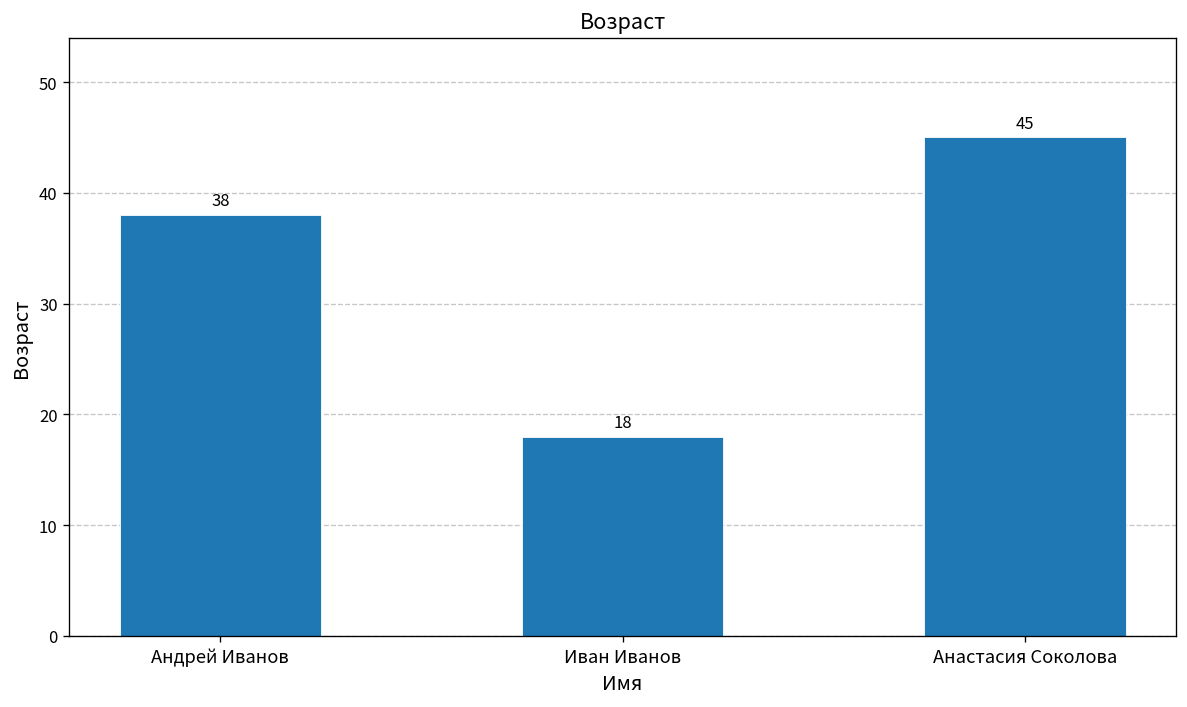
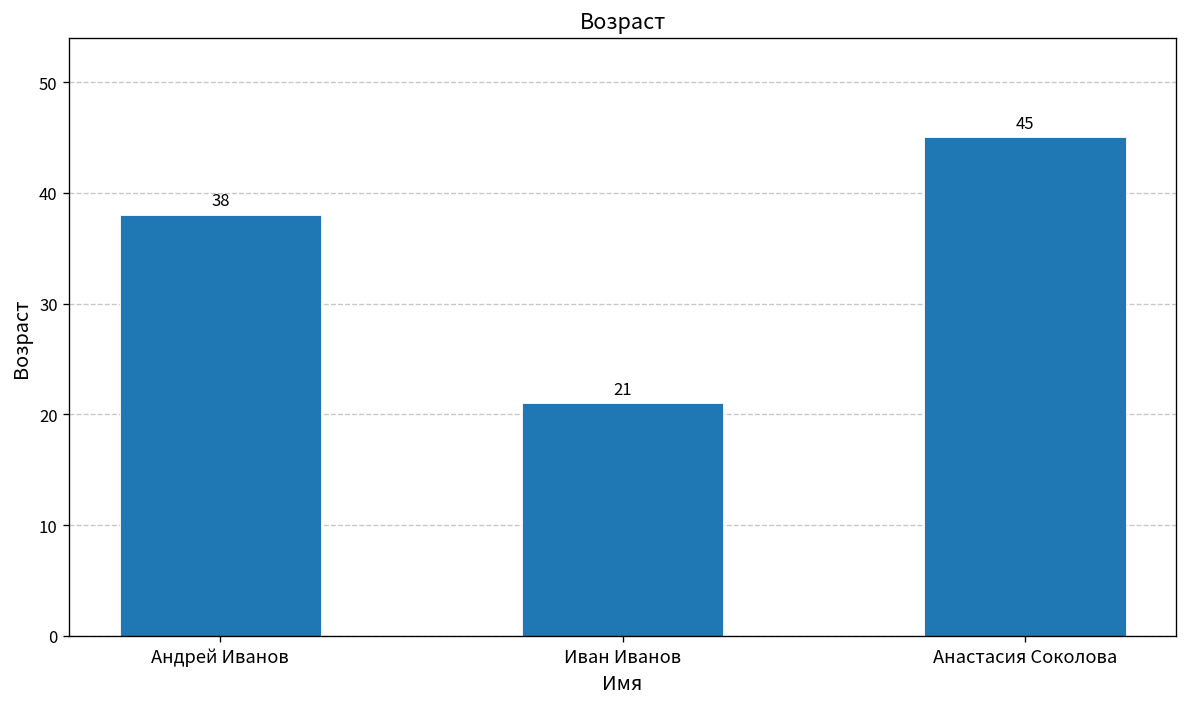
  {
    "Андрей Иванов": 38,
-   "Иван Иванов": 18,
+   "Иван Иванов": 21,
    "Анастасия Соколова": 45
  }
